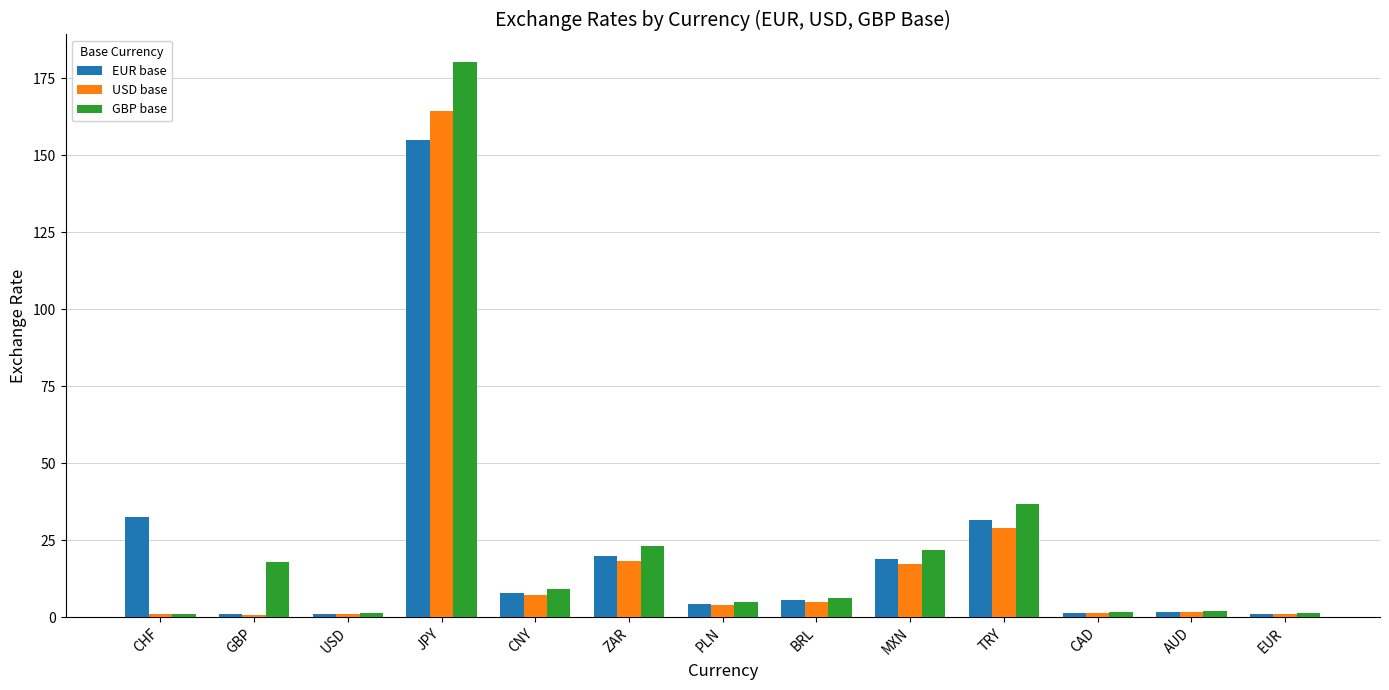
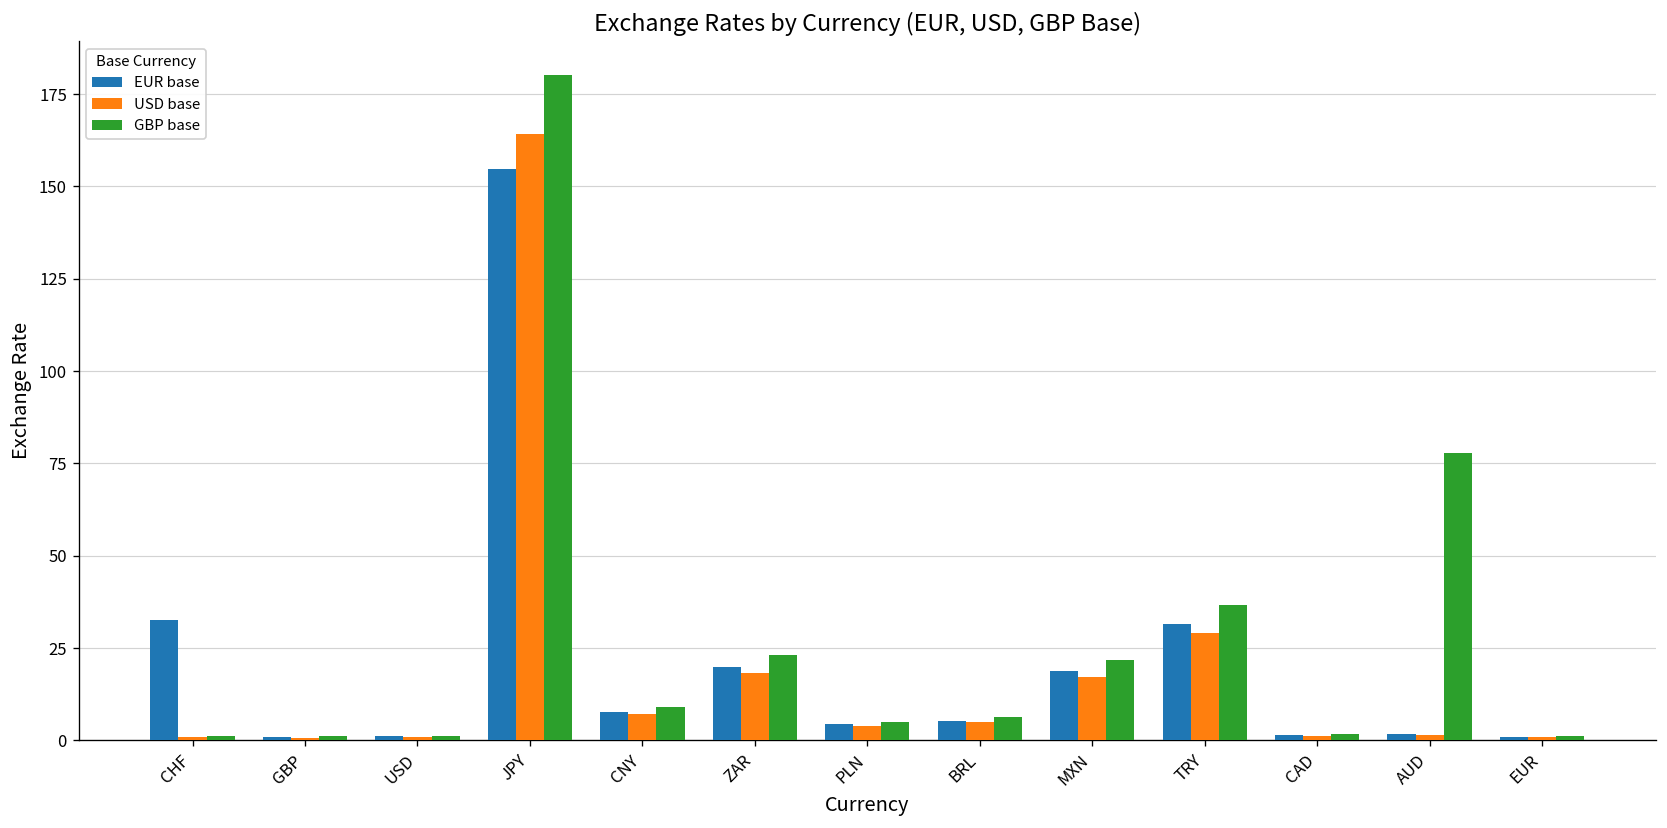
  {
    "EUR base": {
      "CHF": 33,
      "GBP": 1,
      "USD": 1,
      "JPY": 155,
      "CNY": 8,
      "ZAR": 20,
      "PLN": 4,
      "BRL": 5,
      "MXN": 19,
      "TRY": 32,
      "CAD": 1,
      "AUD": 2,
      "EUR": 1
    },
    "USD base": {
      "CHF": 1,
      "USD": 1,
      "JPY": 164,
      "CNY": 7,
      "ZAR": 18,
      "PLN": 4,
      "BRL": 5,
      "MXN": 17,
      "TRY": 29,
      "CAD": 1,
      "AUD": 1,
      "EUR": 1
    },
    "GBP base": {
      "CHF": 1,
-     "GBP": 18,
+     "GBP": 1,
      "USD": 1,
      "JPY": 180,
      "CNY": 9,
      "ZAR": 23,
      "PLN": 5,
      "BRL": 6,
      "MXN": 22,
      "TRY": 37,
      "CAD": 2,
-     "AUD": 2,
+     "AUD": 78,
      "EUR": 1
    }
  }
